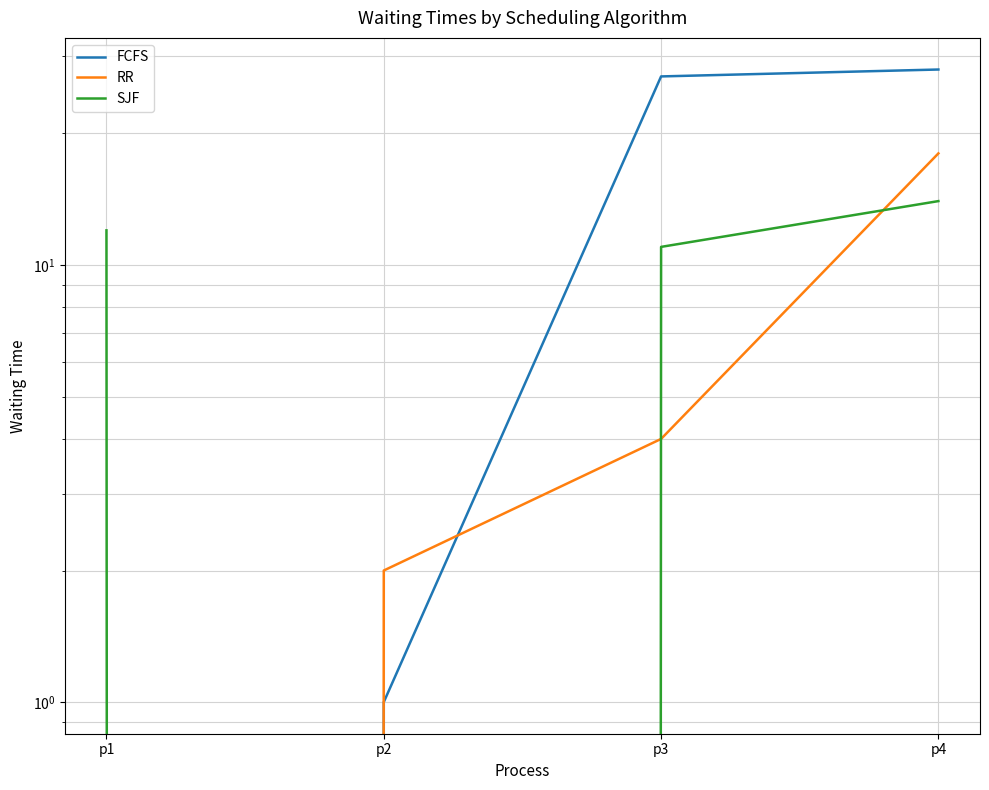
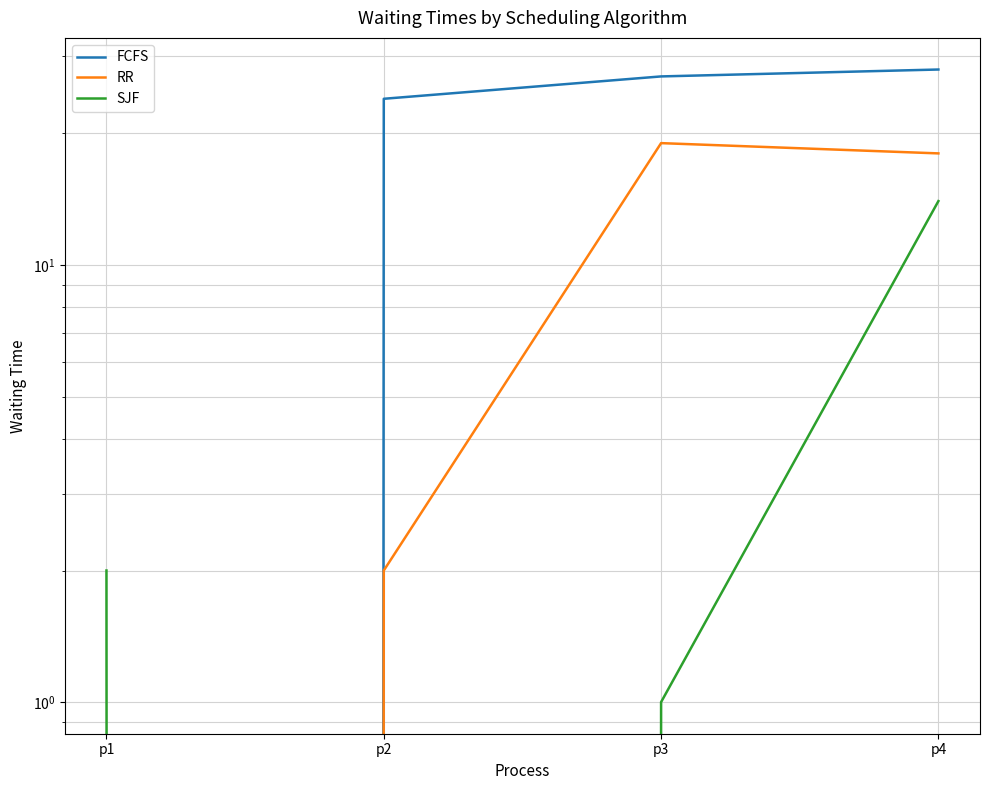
  {
    "FCFS": {
-     "p2": 1,
+     "p2": 24,
      "p3": 27,
      "p4": 28
    },
    "RR": {
      "p2": 2,
-     "p3": 4,
+     "p3": 19,
      "p4": 18
    },
    "SJF": {
-     "p1": 12,
-     "p3": 11,
+     "p1": 2,
+     "p3": 1,
      "p4": 14
    }
  }
